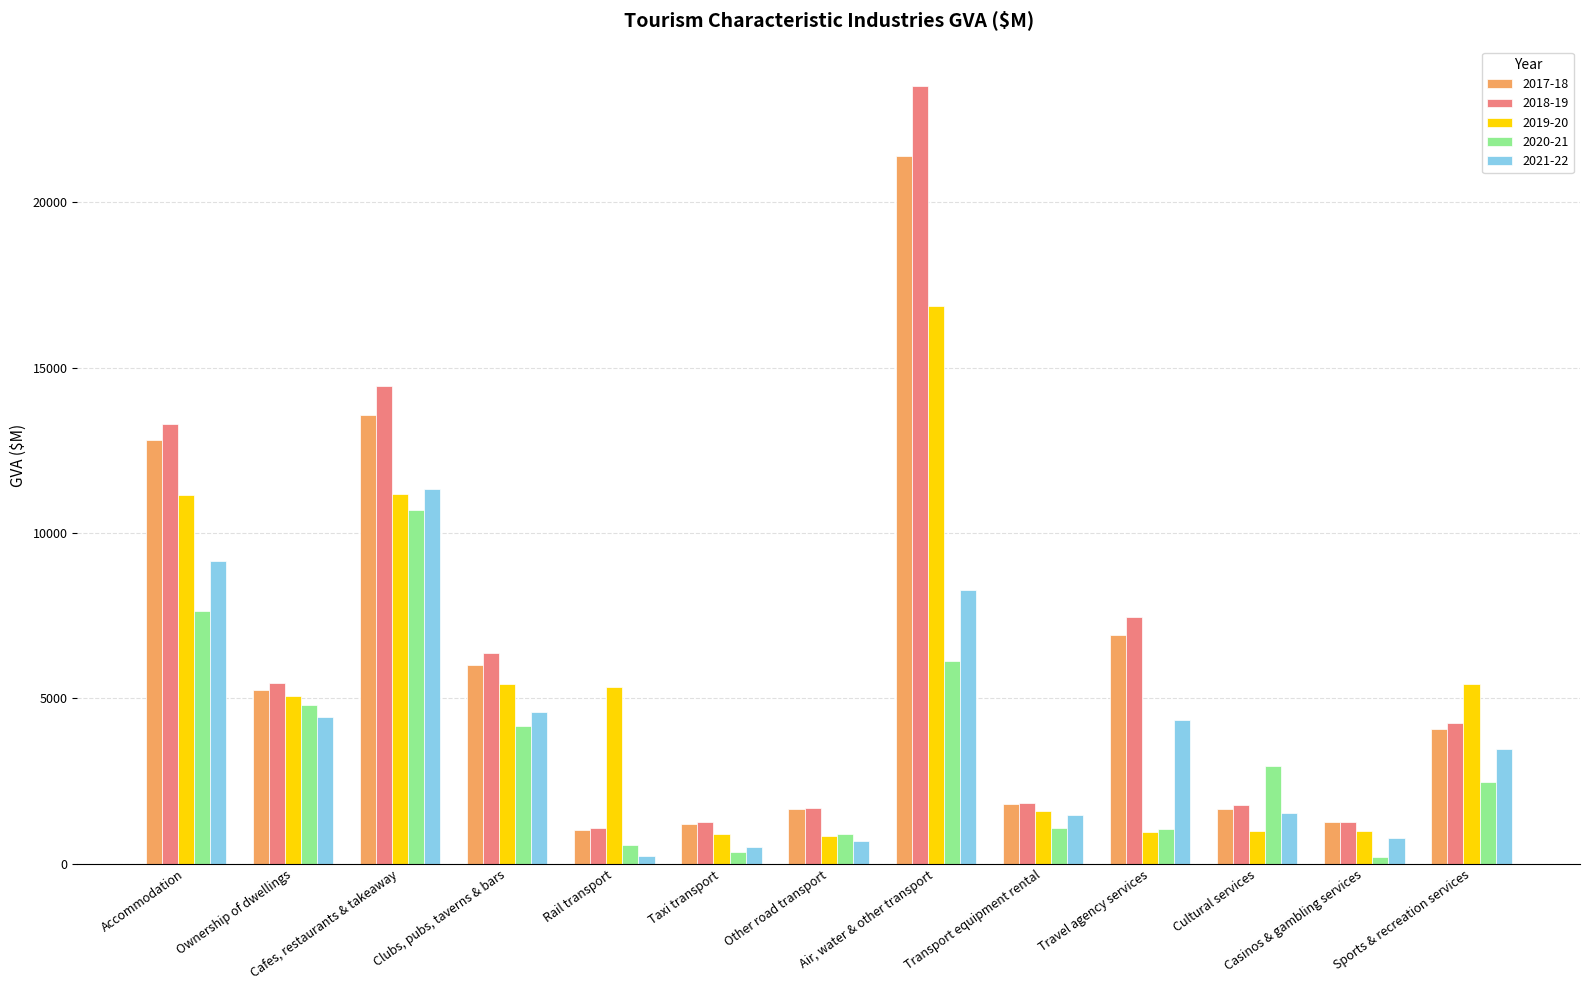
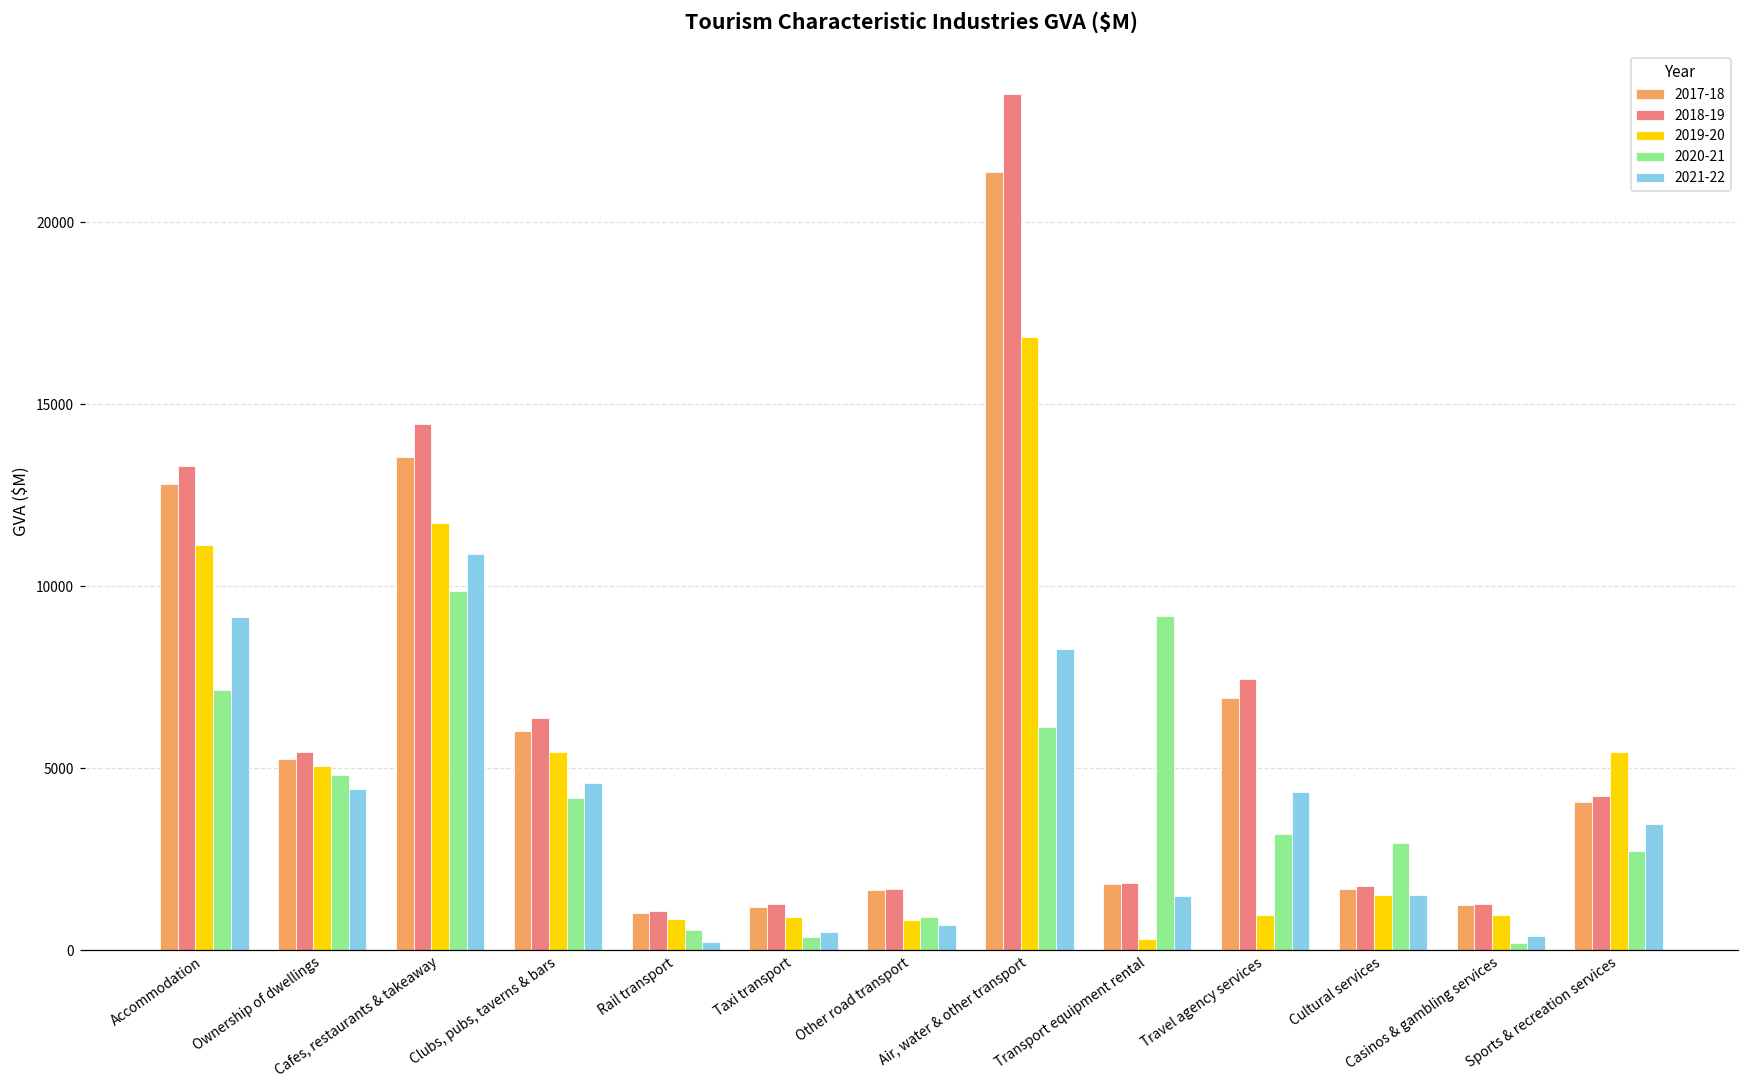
  {
    "2019-20": {
      "Accommodation": 11100,
      "Ownership of dwellings": 5100,
-     "Cafes, restaurants & takeaway": 11200,
+     "Cafes, restaurants & takeaway": 11700,
      "Clubs, pubs, taverns & bars": 5400,
-     "Rail transport": 5300,
+     "Rail transport": 900,
      "Taxi transport": 900,
      "Other road transport": 800,
      "Air, water & other transport": 16900,
-     "Transport equipment rental": 1600,
+     "Transport equipment rental": 300,
      "Travel agency services": 1000,
-     "Cultural services": 1000,
+     "Cultural services": 1500,
      "Casinos & gambling services": 1000,
      "Sports & recreation services": 5400
    },
    "2020-21": {
-     "Accommodation": 7600,
+     "Accommodation": 7200,
      "Ownership of dwellings": 4800,
-     "Cafes, restaurants & takeaway": 10700,
+     "Cafes, restaurants & takeaway": 9900,
      "Clubs, pubs, taverns & bars": 4200,
      "Rail transport": 600,
      "Taxi transport": 400,
      "Other road transport": 900,
      "Air, water & other transport": 6100,
-     "Transport equipment rental": 1100,
-     "Travel agency services": 1100,
+     "Transport equipment rental": 9200,
+     "Travel agency services": 3200,
      "Cultural services": 3000,
      "Casinos & gambling services": 200,
-     "Sports & recreation services": 2500
+     "Sports & recreation services": 2700
    },
    "2021-22": {
      "Accommodation": 9100,
      "Ownership of dwellings": 4400,
-     "Cafes, restaurants & takeaway": 11300,
+     "Cafes, restaurants & takeaway": 10900,
      "Clubs, pubs, taverns & bars": 4600,
      "Rail transport": 200,
      "Taxi transport": 500,
      "Other road transport": 700,
      "Air, water & other transport": 8300,
      "Transport equipment rental": 1500,
      "Travel agency services": 4300,
      "Cultural services": 1500,
-     "Casinos & gambling services": 800,
+     "Casinos & gambling services": 400,
      "Sports & recreation services": 3500
    }
  }
